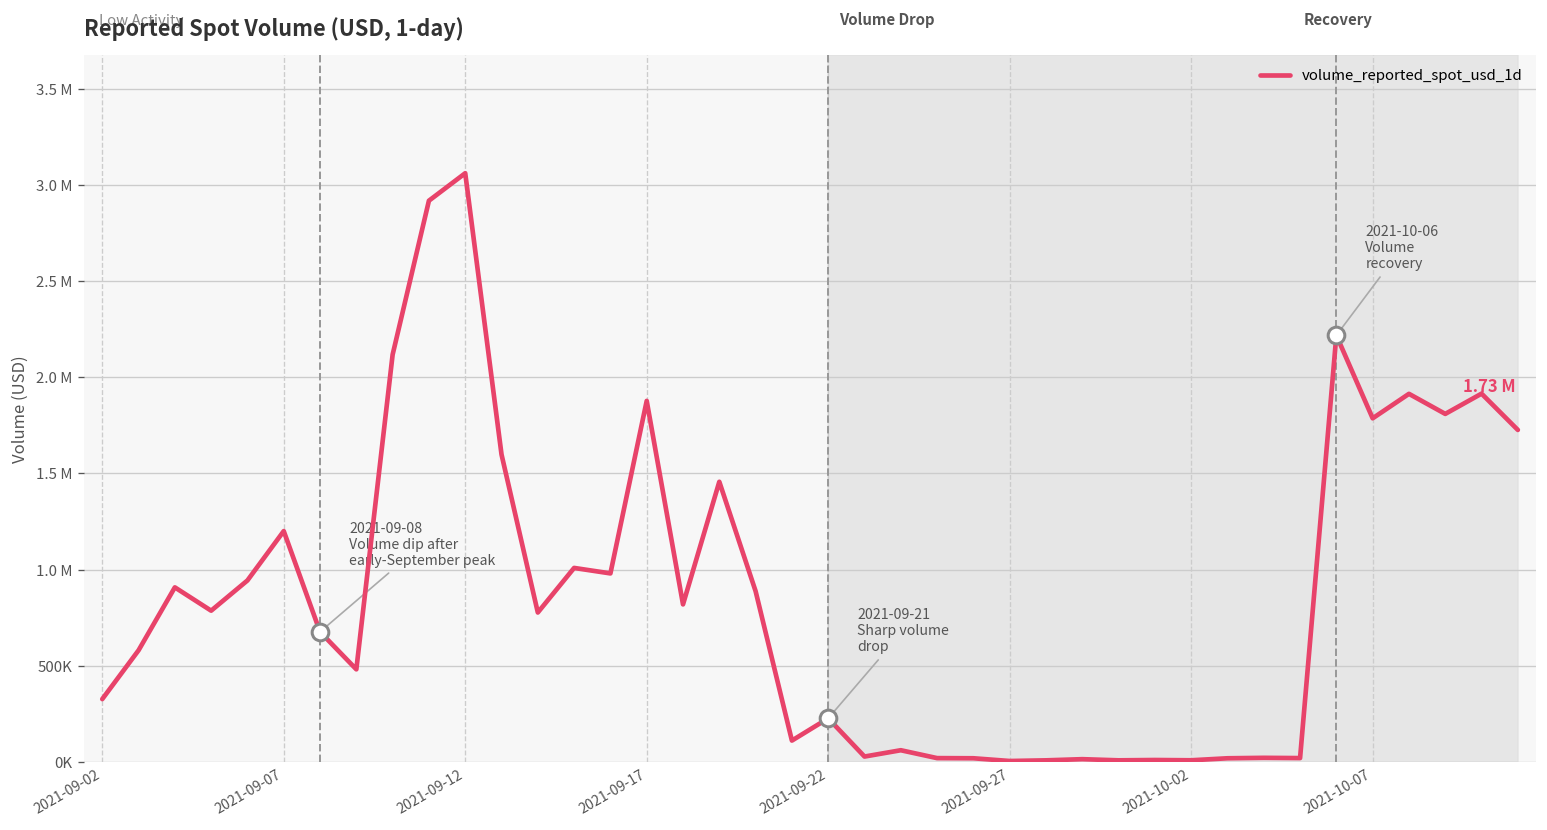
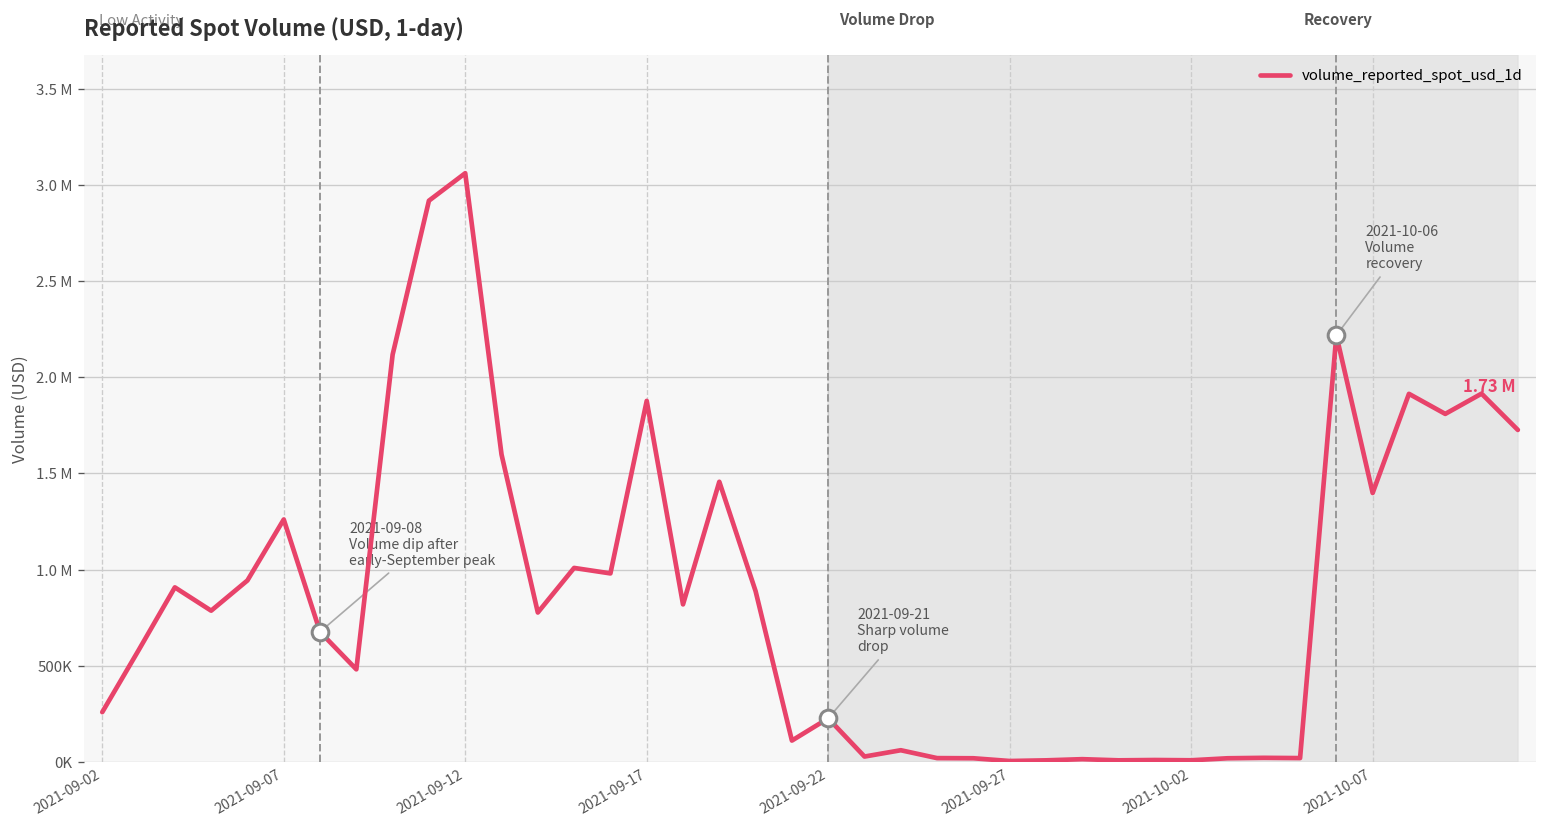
  {
    "volume_reported_spot_usd_1d": {
-     "2021-09-02": 330000,
-     "2021-09-07": 1200000,
+     "2021-09-02": 260000,
+     "2021-09-07": 1260000,
      "2021-09-12": 3060000,
      "2021-09-17": 1880000,
      "2021-09-27": 0,
      "2021-10-02": 10000,
-     "2021-10-07": 1790000
+     "2021-10-07": 1400000
    }
  }
